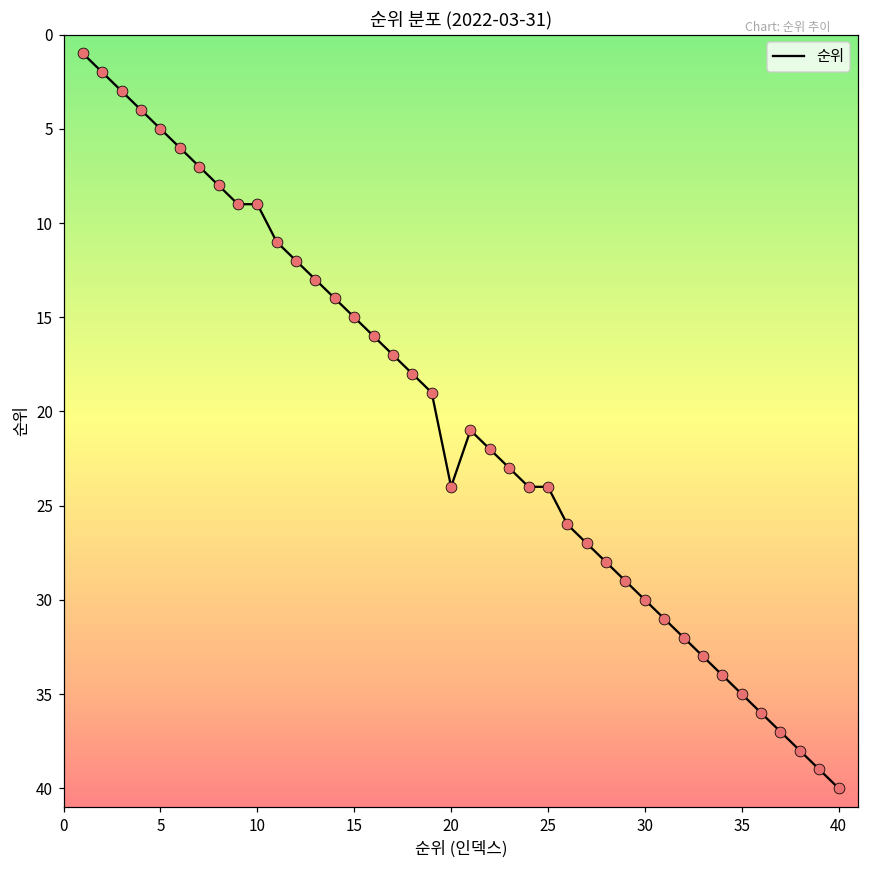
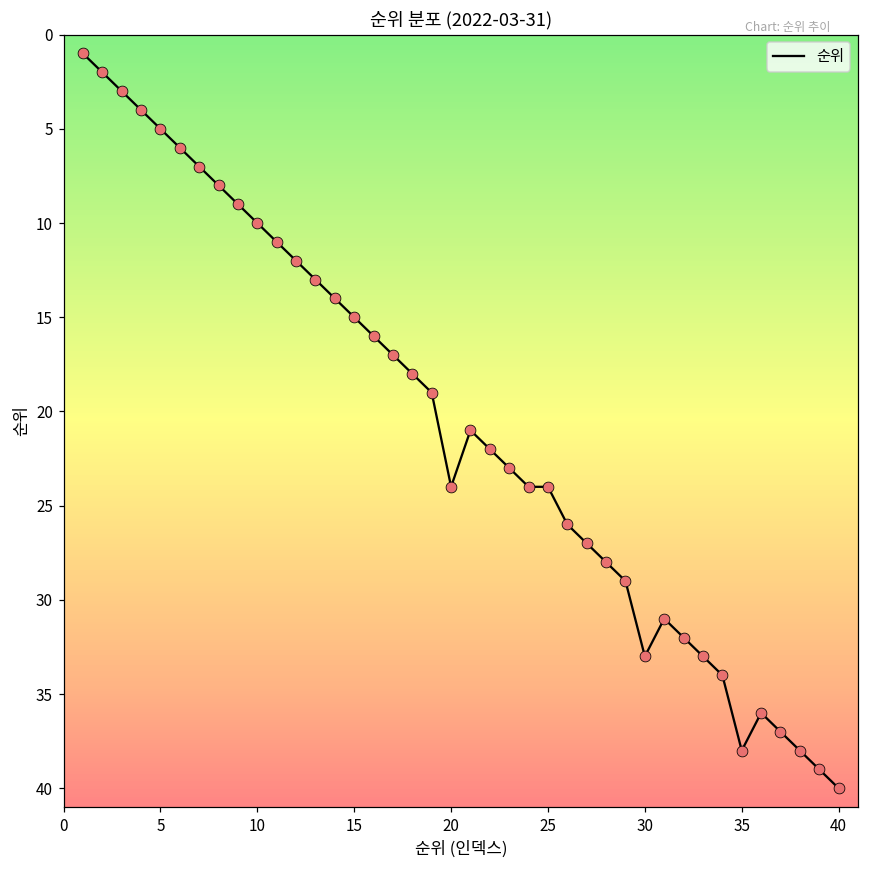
  {
    "5": 5,
-   "10": 9,
+   "10": 10,
    "15": 15,
    "20": 24,
    "25": 24,
-   "30": 30,
-   "35": 35,
+   "30": 33,
+   "35": 38,
    "40": 40
  }
